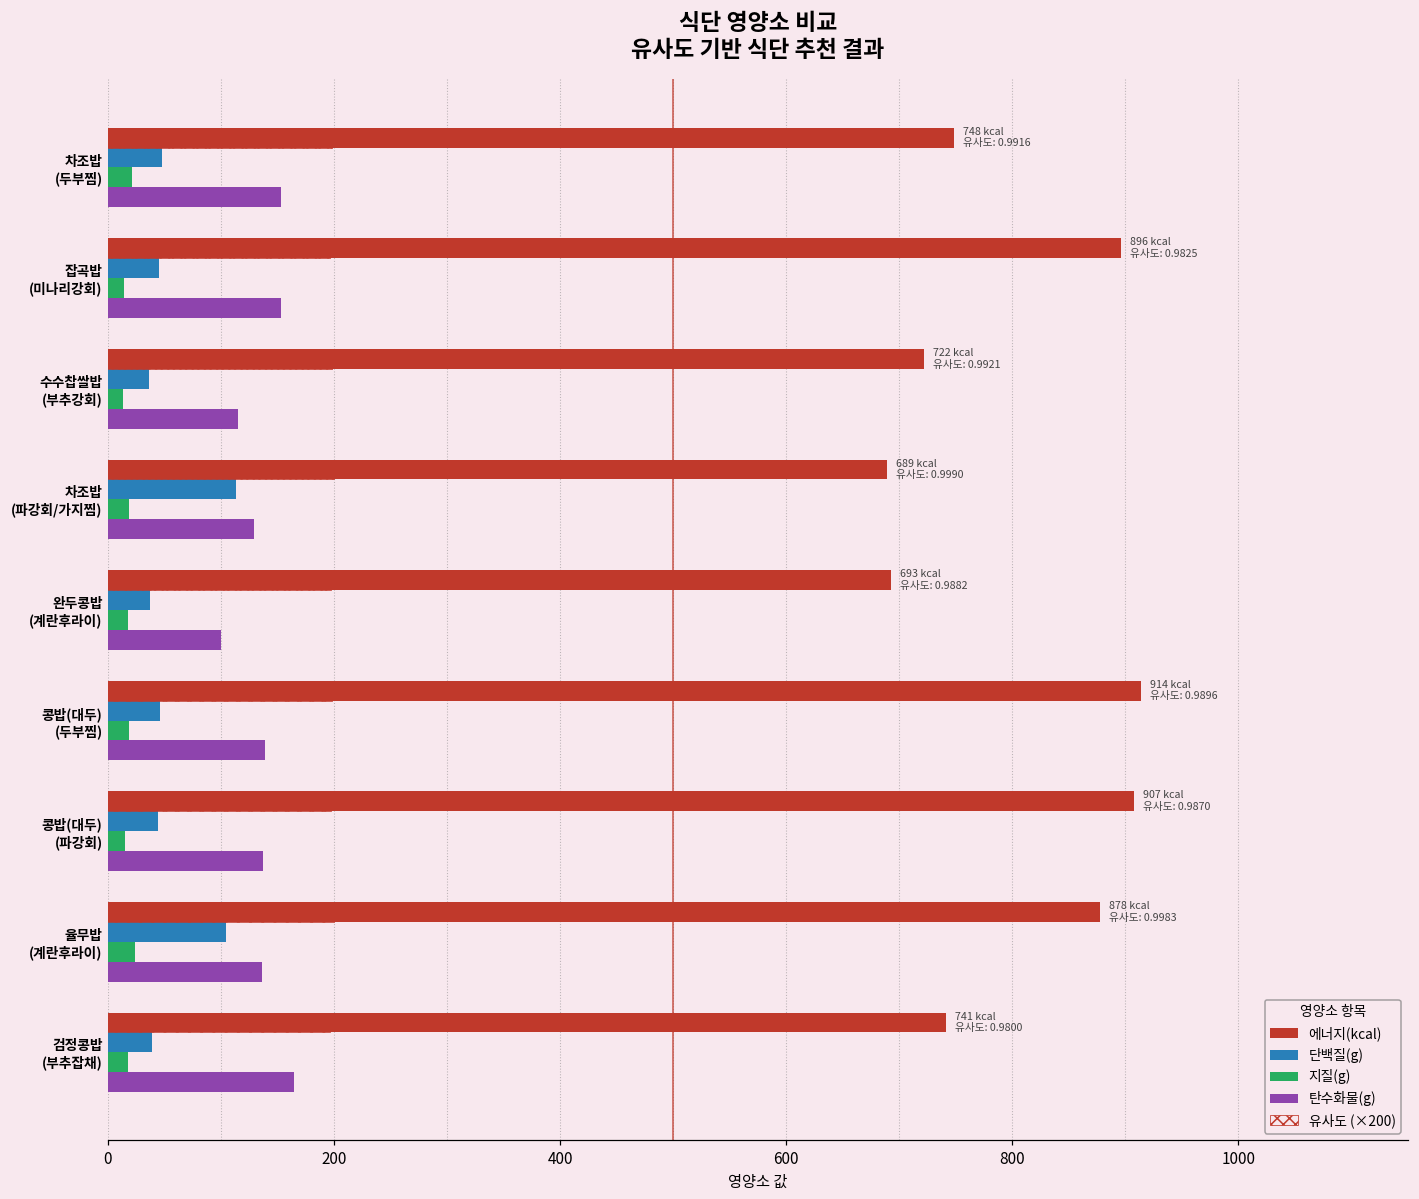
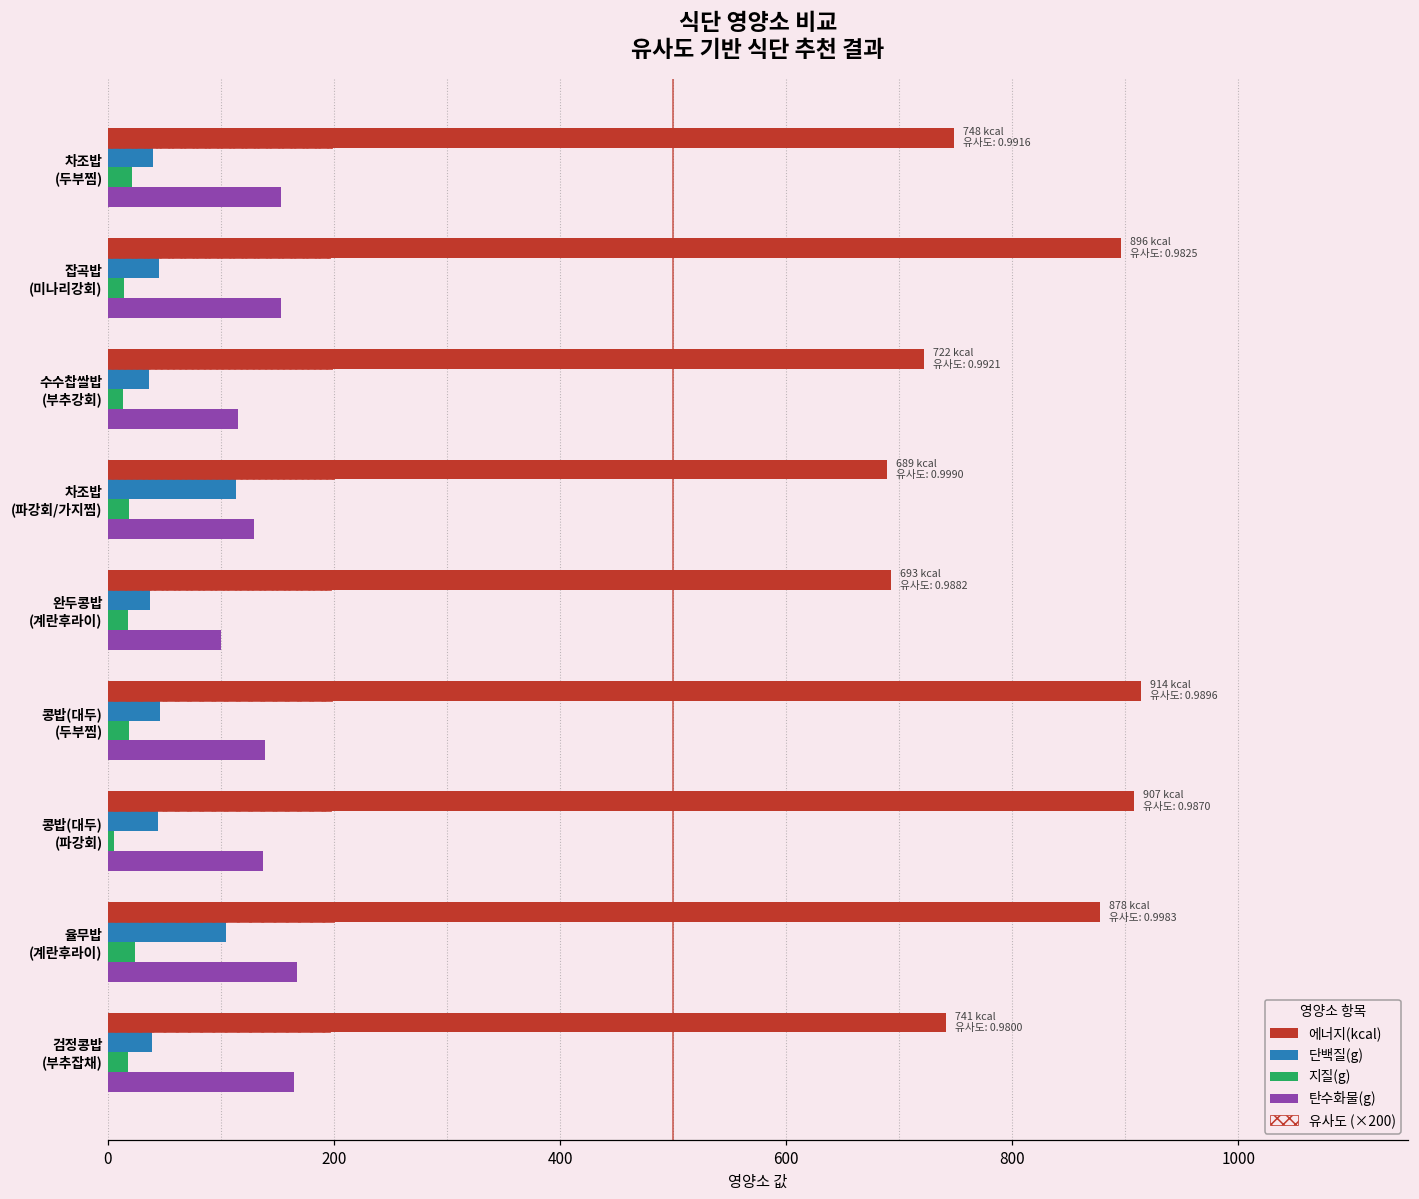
  {
    "에너지(kcal)": {
      "차조밥 (두부찜)": 748,
      "잡곡밥 (미나리강회)": 896,
      "수수찹쌀밥 (부추강회)": 722,
      "차조밥 (파강회/가지찜)": 689,
      "완두콩밥 (계란후라이)": 693,
      "콩밥(대두) (두부찜)": 914,
      "콩밥(대두) (파강회)": 907,
      "율무밥 (계란후라이)": 878,
      "검정콩밥 (부추잡채)": 741
    },
    "단백질(g)": {
-     "차조밥 (두부찜)": 48,
+     "차조밥 (두부찜)": 40,
      "잡곡밥 (미나리강회)": 45,
      "수수찹쌀밥 (부추강회)": 37,
      "차조밥 (파강회/가지찜)": 114,
      "완두콩밥 (계란후라이)": 37,
      "콩밥(대두) (두부찜)": 46,
      "콩밥(대두) (파강회)": 44,
      "율무밥 (계란후라이)": 104,
      "검정콩밥 (부추잡채)": 39
    },
    "지질(g)": {
      "차조밥 (두부찜)": 21,
      "잡곡밥 (미나리강회)": 14,
      "수수찹쌀밥 (부추강회)": 13,
      "차조밥 (파강회/가지찜)": 19,
      "완두콩밥 (계란후라이)": 18,
      "콩밥(대두) (두부찜)": 19,
-     "콩밥(대두) (파강회)": 15,
+     "콩밥(대두) (파강회)": 6,
      "율무밥 (계란후라이)": 24,
      "검정콩밥 (부추잡채)": 18
    },
    "탄수화물(g)": {
      "차조밥 (두부찜)": 153,
      "잡곡밥 (미나리강회)": 153,
      "수수찹쌀밥 (부추강회)": 115,
      "차조밥 (파강회/가지찜)": 129,
      "완두콩밥 (계란후라이)": 100,
      "콩밥(대두) (두부찜)": 139,
      "콩밥(대두) (파강회)": 137,
-     "율무밥 (계란후라이)": 137,
+     "율무밥 (계란후라이)": 167,
      "검정콩밥 (부추잡채)": 164
    }
  }
